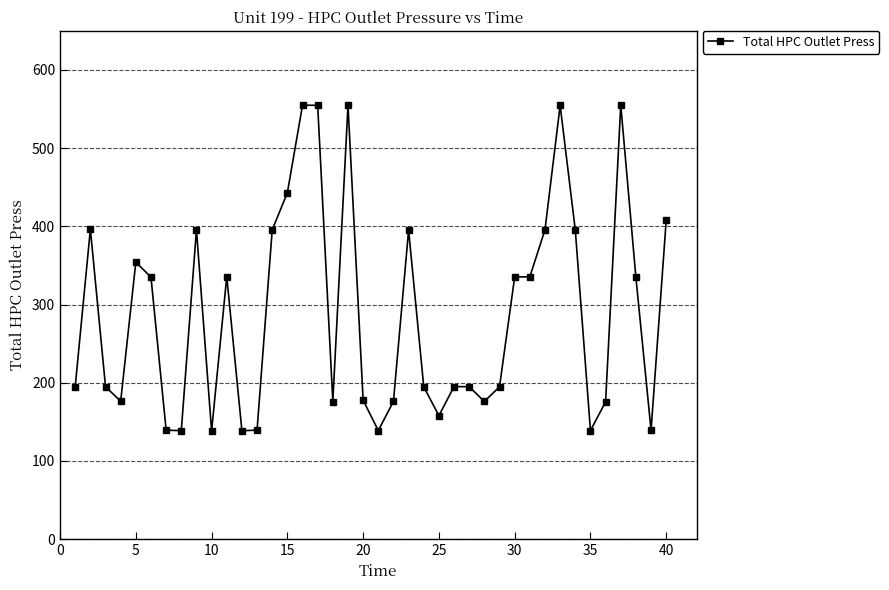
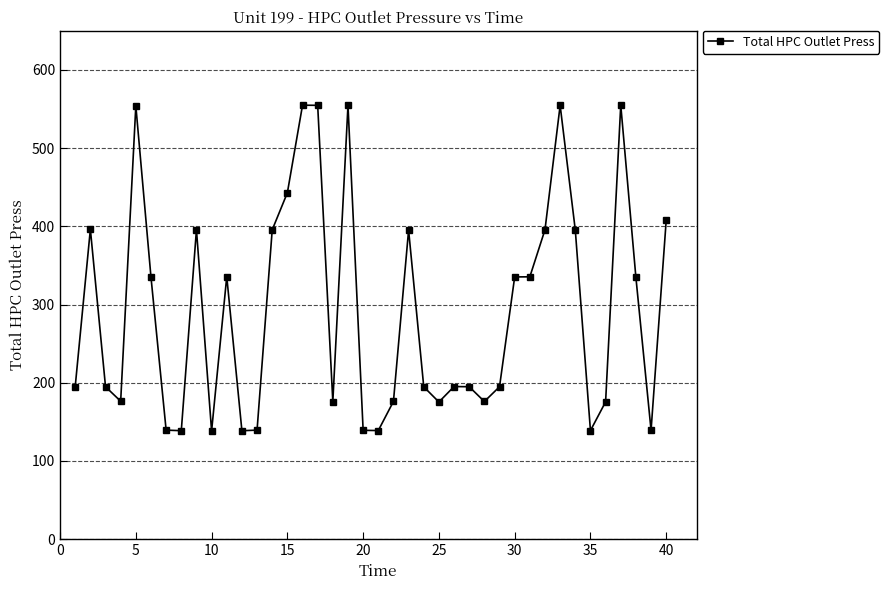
  {
-   "5": 350,
+   "5": 550,
    "10": 140,
    "15": 440,
-   "20": 180,
-   "25": 160,
+   "20": 140,
+   "25": 180,
    "30": 340,
    "35": 140,
    "40": 410
  }
